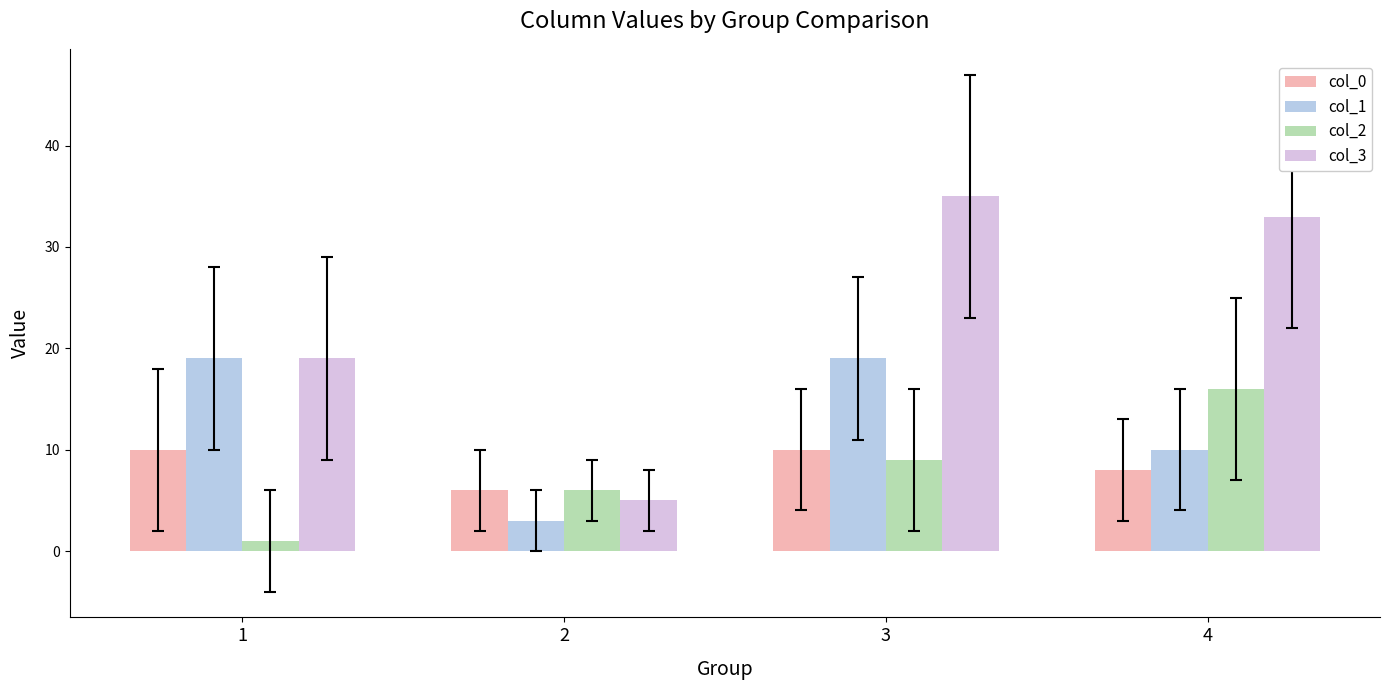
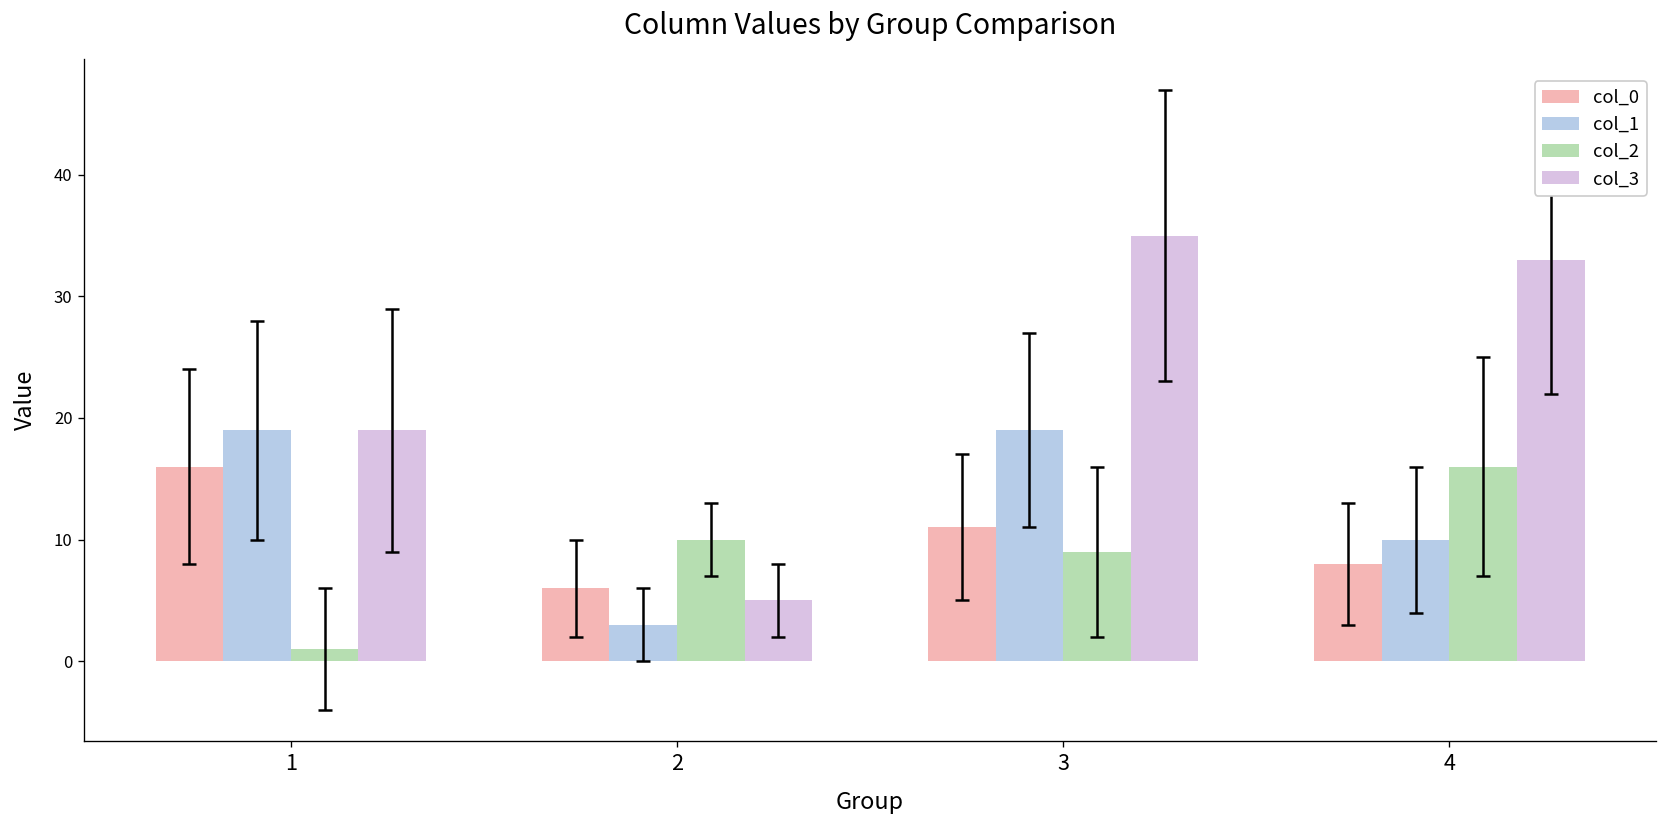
  {
    "col_0": {
-     "1": 10,
+     "1": 16,
      "2": 6,
-     "3": 10,
+     "3": 11,
      "4": 8
    },
    "col_2": {
      "1": 1,
-     "2": 6,
+     "2": 10,
      "3": 9,
      "4": 16
    }
  }
